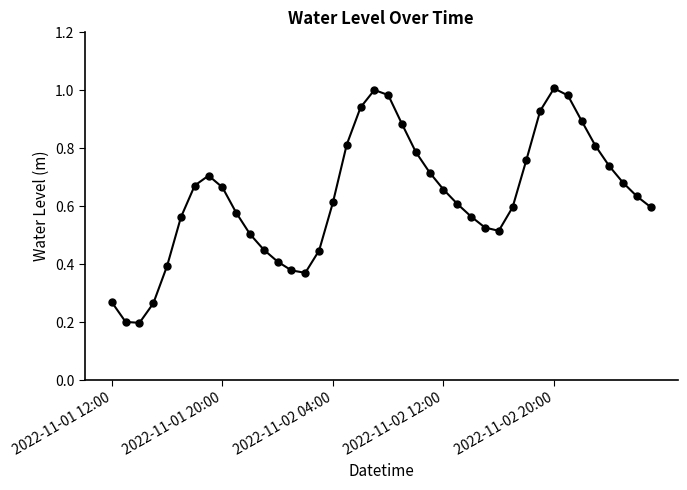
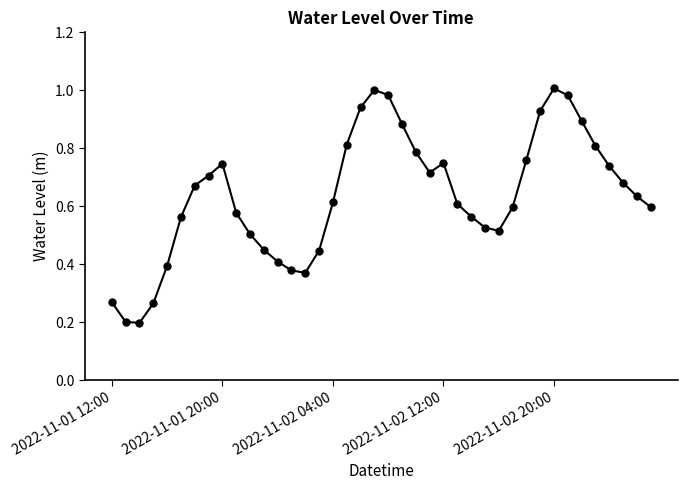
  {
    "2022-11-01 12:00": 0.27,
-   "2022-11-01 20:00": 0.67,
+   "2022-11-01 20:00": 0.75,
    "2022-11-02 04:00": 0.61,
-   "2022-11-02 12:00": 0.66,
+   "2022-11-02 12:00": 0.75,
    "2022-11-02 20:00": 1.01
  }
